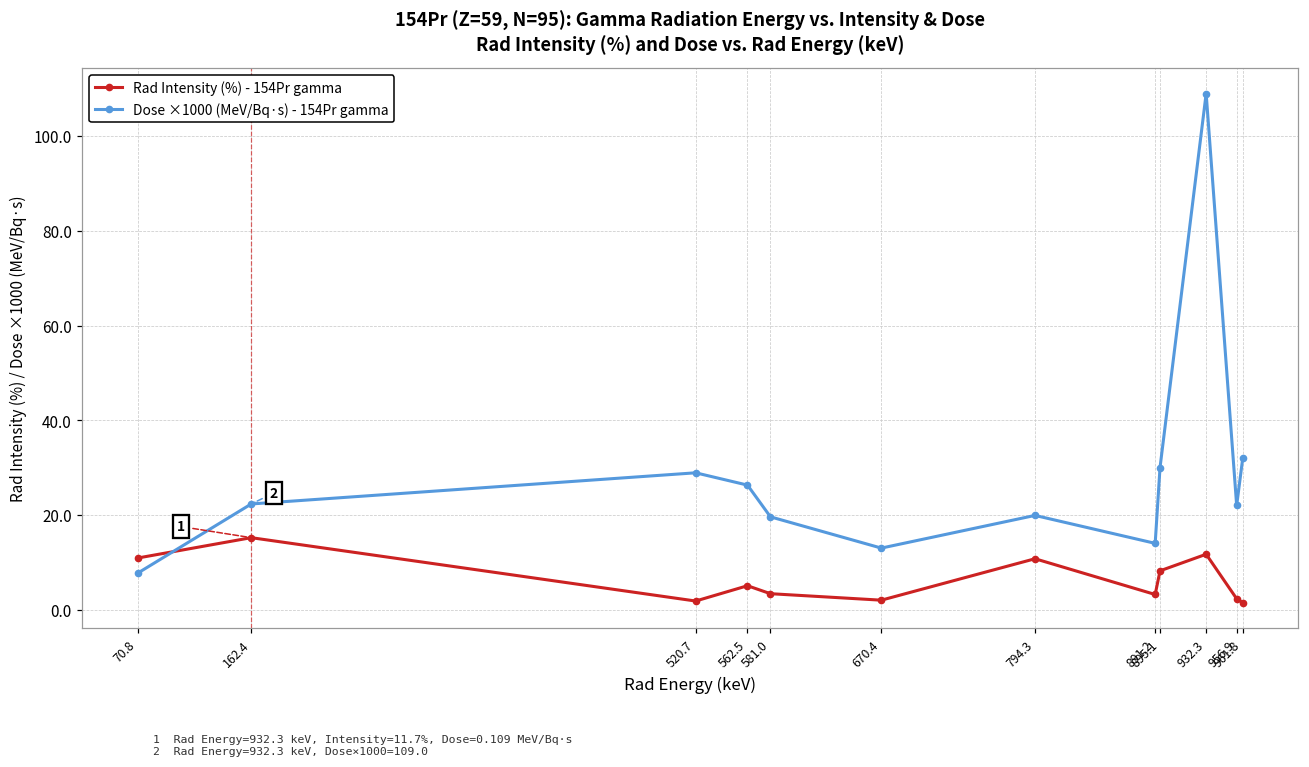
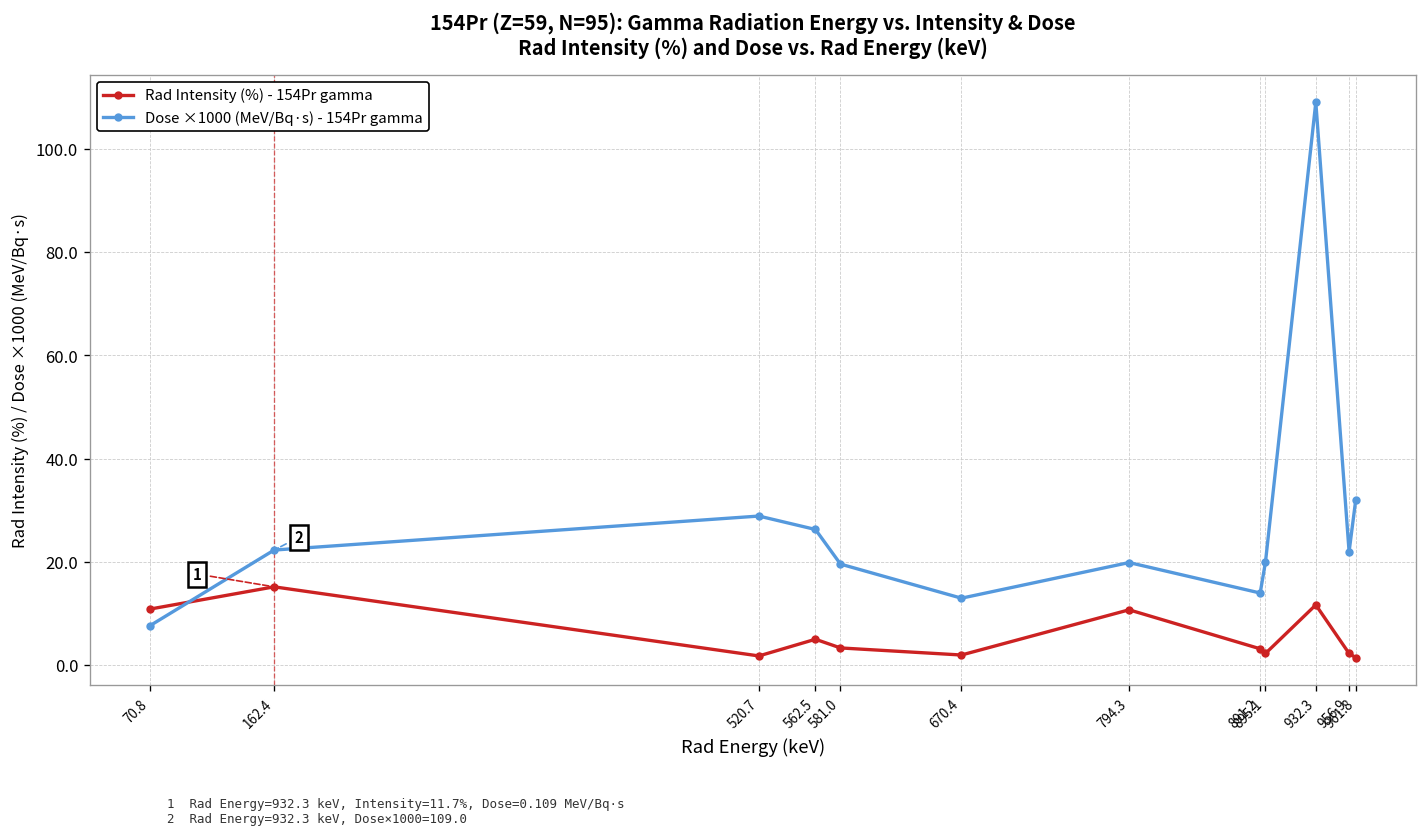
  {
    "Rad Intensity (%) - 154Pr gamma": {
      "70.8": 11,
      "520.7": 2,
      "562.5": 5,
      "581.0": 3,
      "670.4": 2,
      "794.3": 11,
      "891.2": 3,
-     "895.1": 8,
+     "895.1": 2,
      "932.3": 12,
      "956.9": 2,
      "961.8": 2
    },
    "Dose ×1000 (MeV/Bq·s) - 154Pr gamma": {
      "70.8": 8,
      "520.7": 29,
      "562.5": 26,
      "581.0": 20,
      "670.4": 13,
      "794.3": 20,
      "891.2": 14,
-     "895.1": 30,
+     "895.1": 20,
      "932.3": 109,
      "956.9": 22,
      "961.8": 32
    }
  }
